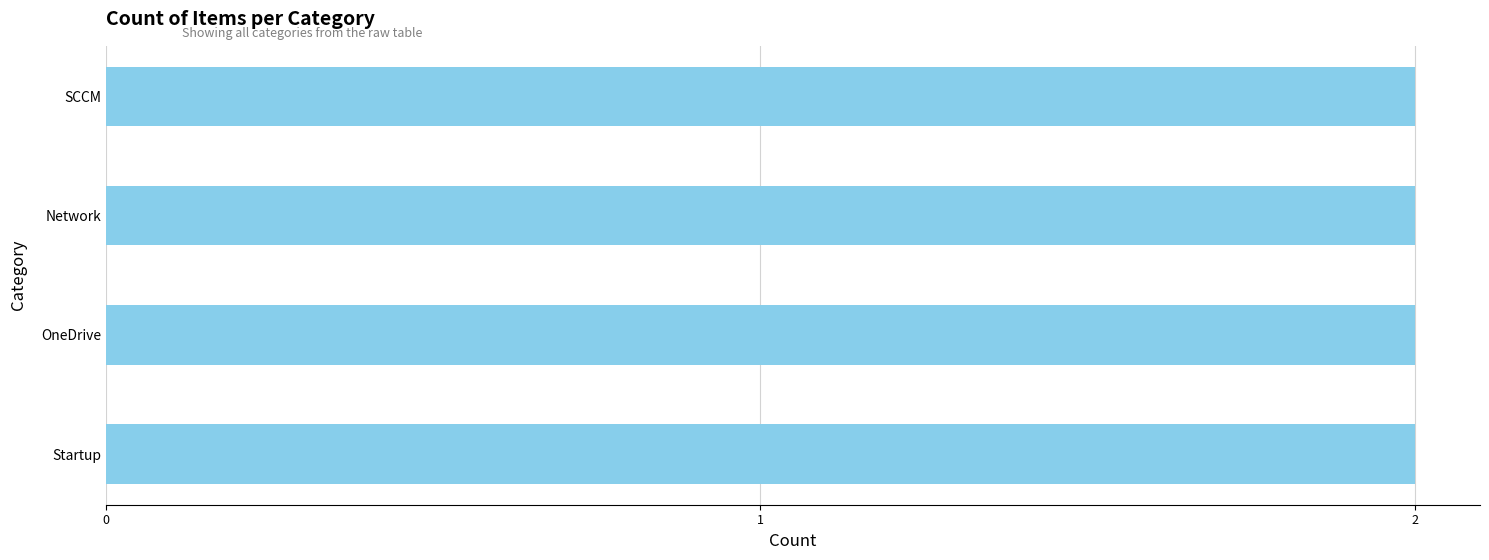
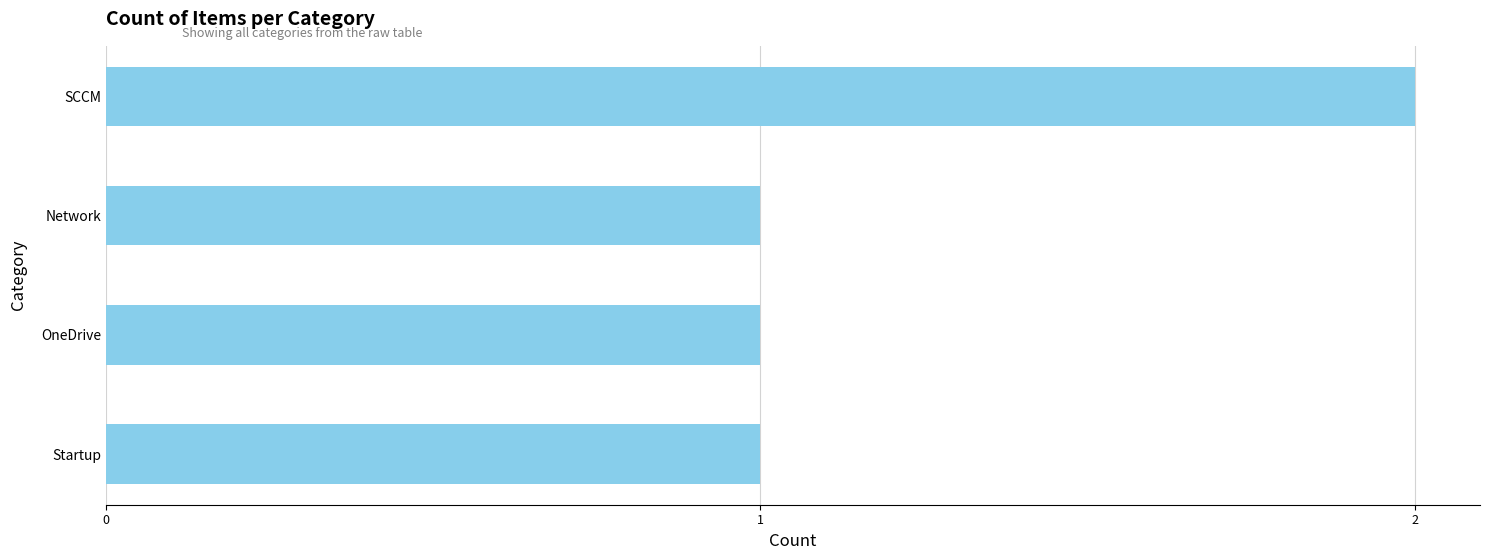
  {
    "SCCM": 2,
-   "Network": 2,
-   "OneDrive": 2,
-   "Startup": 2
+   "Network": 1,
+   "OneDrive": 1,
+   "Startup": 1
  }
